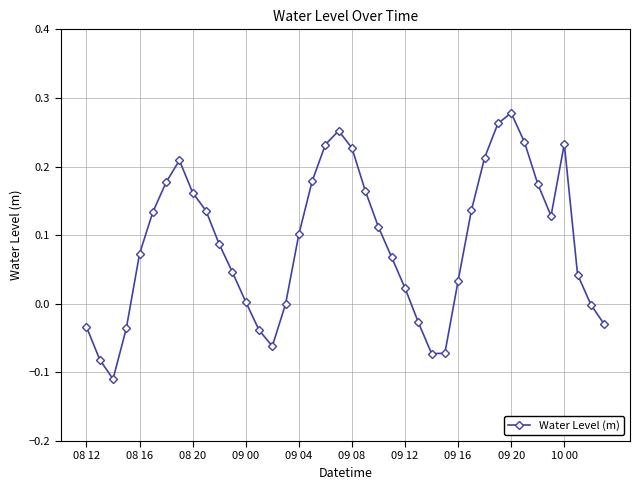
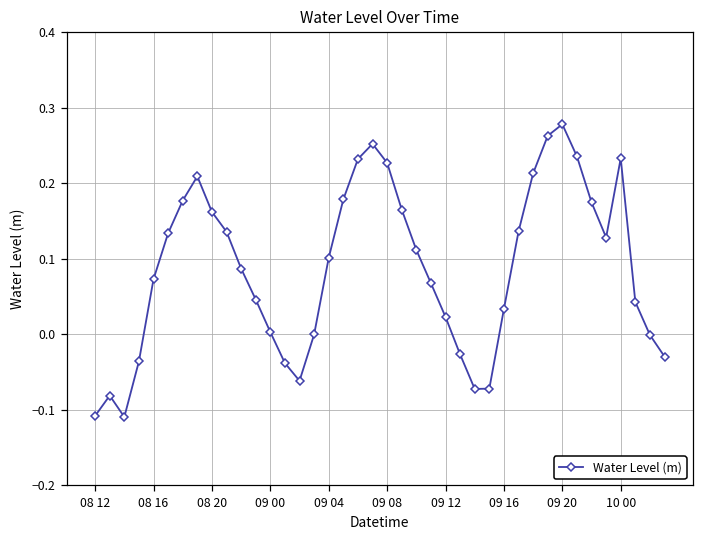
  {
-   "08 12": -0.03,
+   "08 12": -0.11,
    "08 16": 0.07,
    "08 20": 0.16,
    "09 00": 0.00,
    "09 04": 0.10,
    "09 08": 0.23,
    "09 12": 0.02,
    "09 16": 0.03,
    "09 20": 0.28,
    "10 00": 0.23
  }
